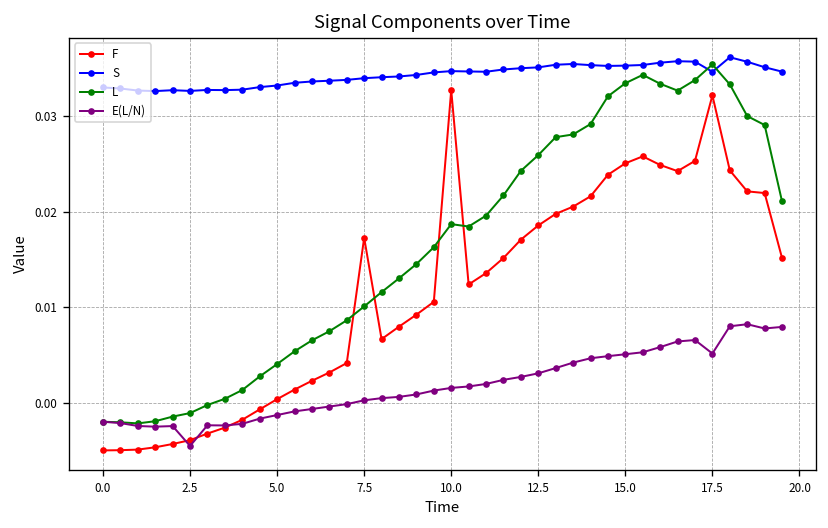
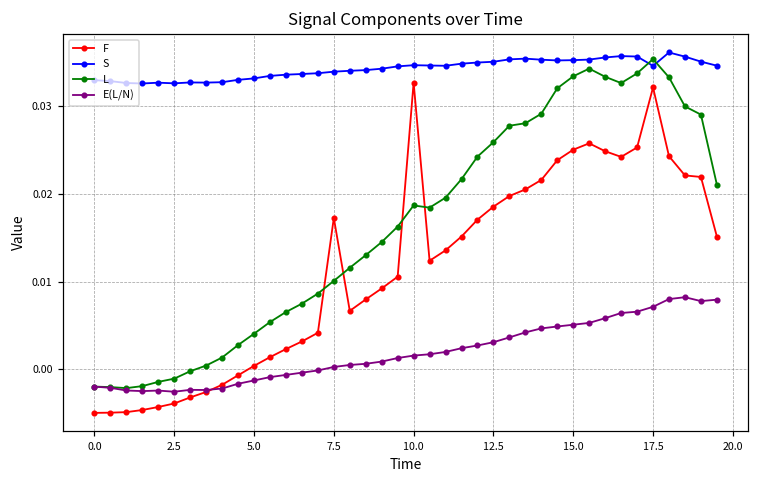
  {
    "F": {
      "0.0": -0.005,
      "2.5": -0.004,
      "5.0": 0.000,
      "7.5": 0.017,
      "10.0": 0.033,
      "12.5": 0.019,
      "15.0": 0.025,
      "17.5": 0.032
    },
    "S": {
      "2.5": 0.033,
      "5.0": 0.033,
      "7.5": 0.034,
      "10.0": 0.035,
      "12.5": 0.035,
      "15.0": 0.035,
      "17.5": 0.035
    },
    "L": {
      "2.5": -0.001,
      "5.0": 0.004,
      "7.5": 0.010,
      "10.0": 0.019,
      "12.5": 0.026,
      "15.0": 0.033,
      "17.5": 0.035
    },
    "E(L/N)": {
-     "2.5": -0.005,
+     "2.5": -0.003,
      "5.0": -0.001,
      "7.5": 0.000,
      "10.0": 0.002,
      "12.5": 0.003,
      "15.0": 0.005,
-     "17.5": 0.005
+     "17.5": 0.007
    }
  }
